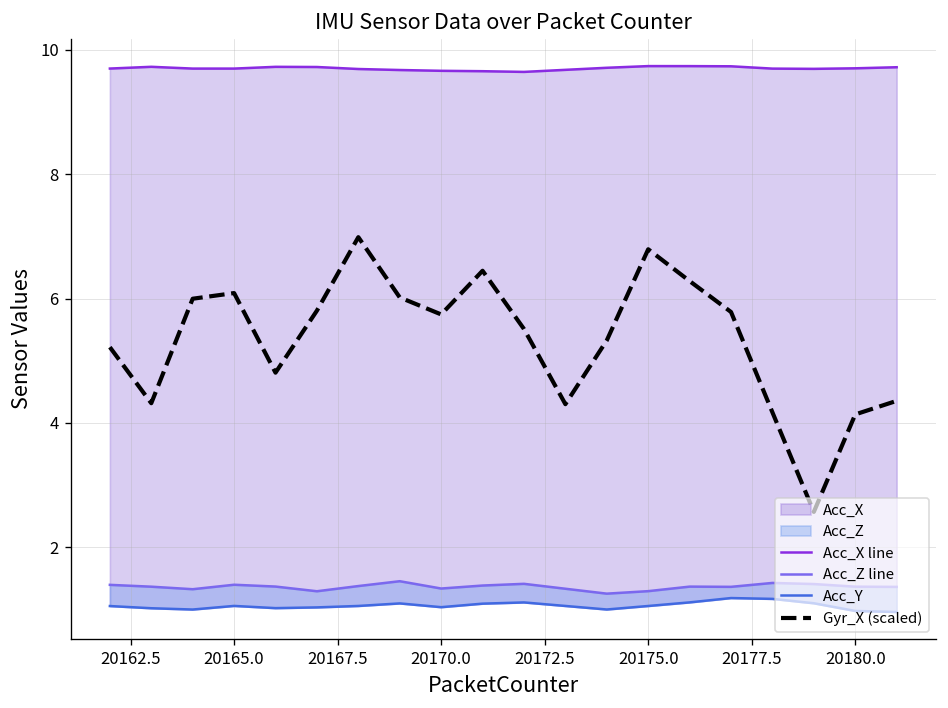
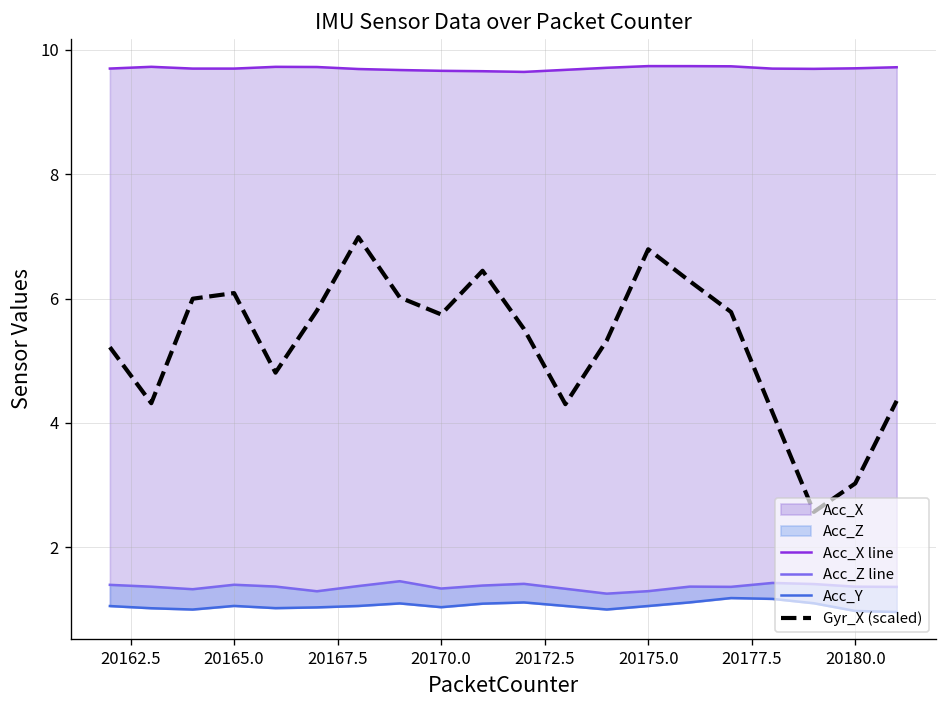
  {
    "Gyr_X (scaled)": {
      "20165.0": 6.1,
      "20170.0": 5.7,
      "20175.0": 6.8,
-     "20180.0": 4.1
+     "20180.0": 3.0
    }
  }
